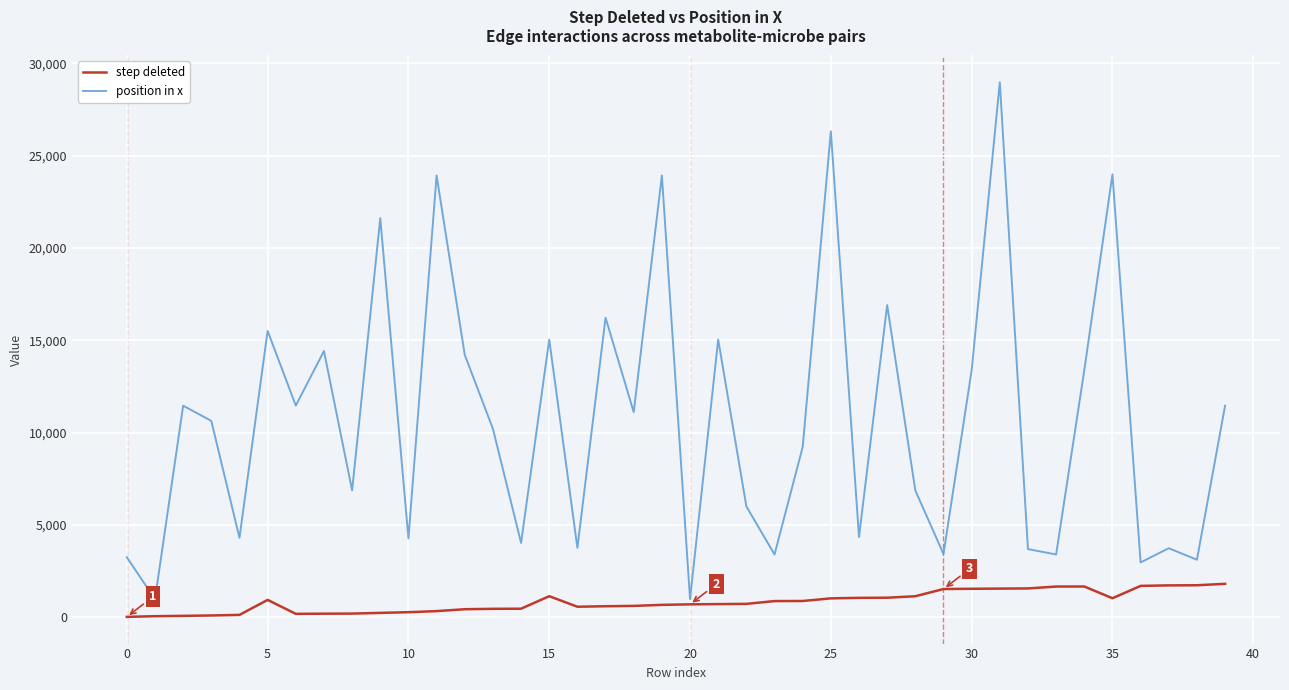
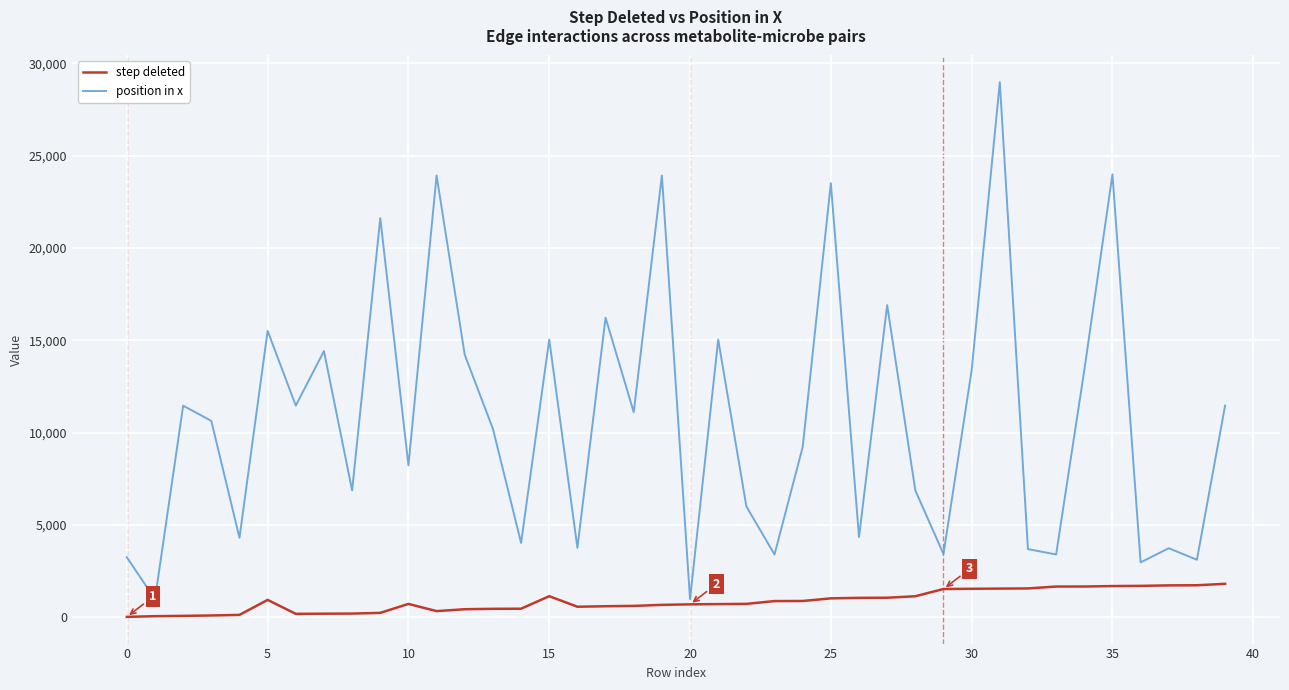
  {
    "step deleted": {
      "0": "0",
      "5": "900",
-     "10": "300",
+     "10": "700",
      "15": "1,100",
      "20": "700",
      "25": "1,000",
      "30": "1,500",
-     "35": "1,000"
+     "35": "1,700"
    },
    "position in x": {
      "0": "3,200",
      "5": "15,500",
-     "10": "4,300",
+     "10": "8,200",
      "15": "15,000",
      "20": "1,000",
-     "25": "26,300",
+     "25": "23,500",
      "30": "13,400",
      "35": "24,000"
    }
  }
